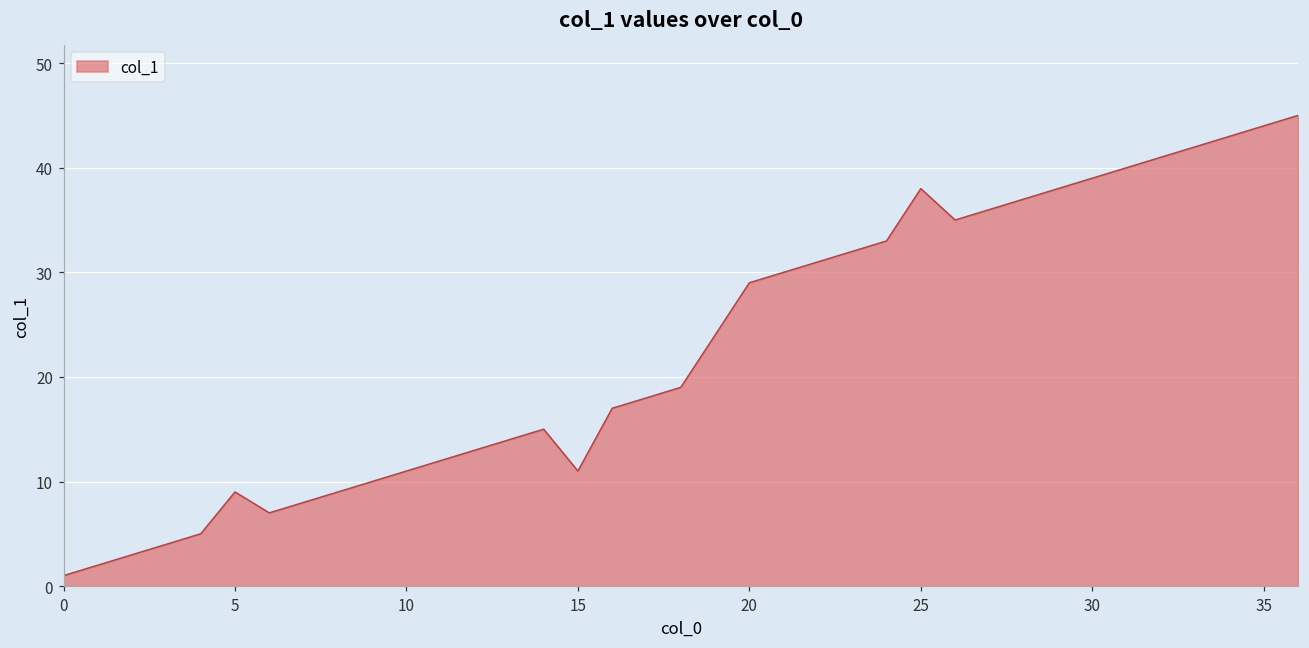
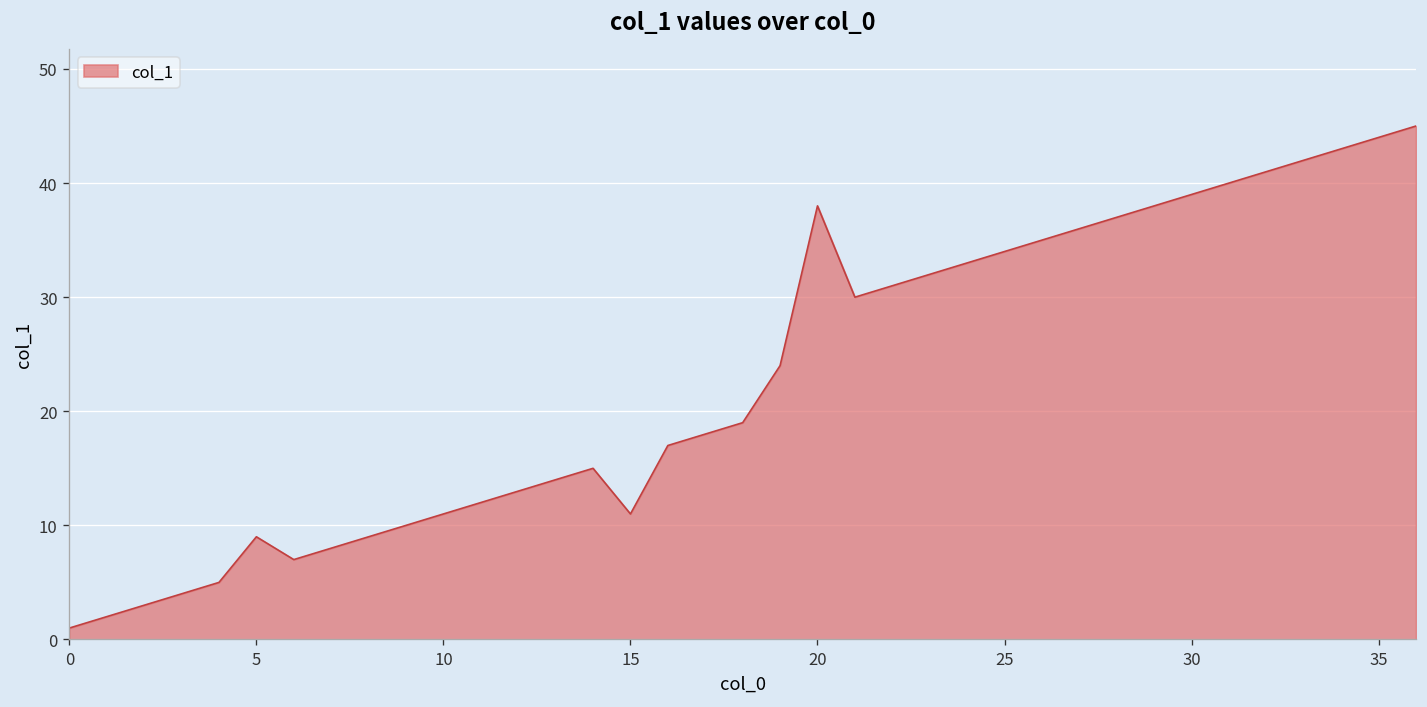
  {
    "0": 1,
    "5": 9,
    "10": 11,
    "15": 11,
-   "20": 29,
-   "25": 38,
+   "20": 38,
+   "25": 34,
    "30": 39,
    "35": 44
  }
